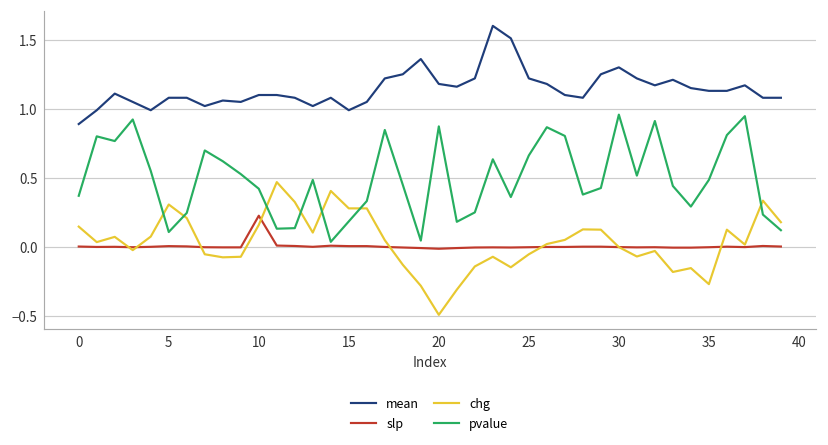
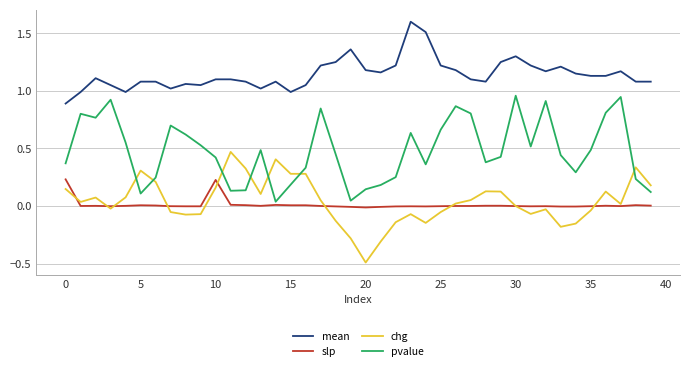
  {
    "mean": {
      "0": 0.89,
      "5": 1.08,
      "10": 1.10,
      "15": 0.99,
      "20": 1.18,
      "25": 1.22,
      "30": 1.30,
      "35": 1.13
    },
    "slp": {
-     "0": 0.00,
+     "0": 0.23,
      "5": 0.01,
      "10": 0.23,
      "15": 0.01,
      "20": -0.01,
      "25": 0.00,
      "35": 0.00
    },
    "chg": {
      "0": 0.15,
      "5": 0.31,
      "10": 0.16,
      "15": 0.28,
      "20": -0.49,
      "25": -0.05,
-     "35": -0.27
+     "35": -0.04
    },
    "pvalue": {
      "0": 0.37,
      "5": 0.11,
      "10": 0.42,
      "15": 0.19,
-     "20": 0.87,
+     "20": 0.15,
      "25": 0.66,
      "30": 0.96,
      "35": 0.49
    }
  }
